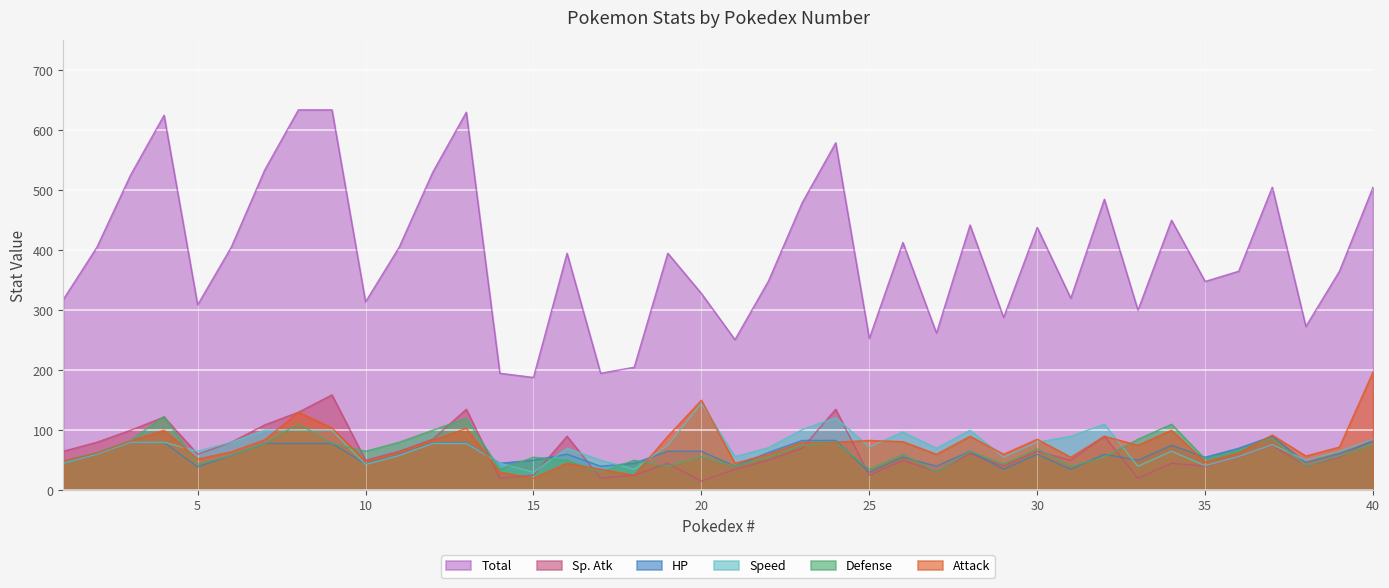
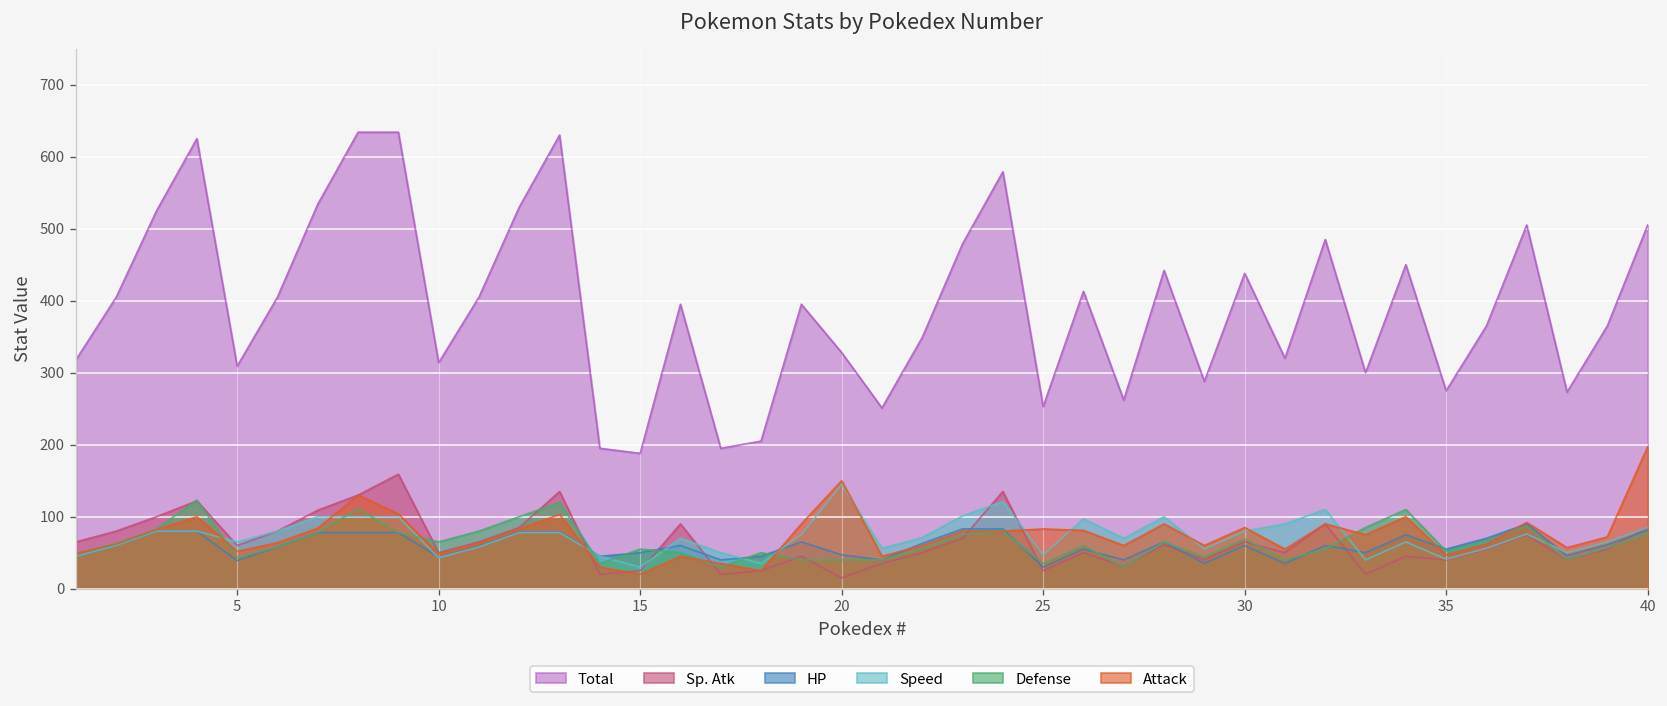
  {
    "Total": {
      "5": 310,
      "10": 310,
      "15": 190,
      "20": 330,
      "25": 250,
      "30": 440,
-     "35": 350,
+     "35": 280,
      "40": 510
    },
    "Sp. Atk": {
      "5": 60,
      "15": 30,
      "20": 20,
      "25": 30
    },
    "HP": {
      "15": 50,
-     "20": 70,
+     "20": 50,
      "25": 30,
      "30": 60
    },
    "Speed": {
      "5": 70,
      "15": 30,
      "20": 150,
-     "25": 70,
+     "25": 50,
      "30": 80
    },
    "Defense": {
      "10": 70,
      "15": 60,
-     "20": 60,
+     "20": 40,
      "25": 40
    },
    "Attack": {
      "5": 50,
      "15": 20,
      "20": 150,
      "25": 80,
      "30": 90,
      "35": 50,
      "40": 200
    }
  }
